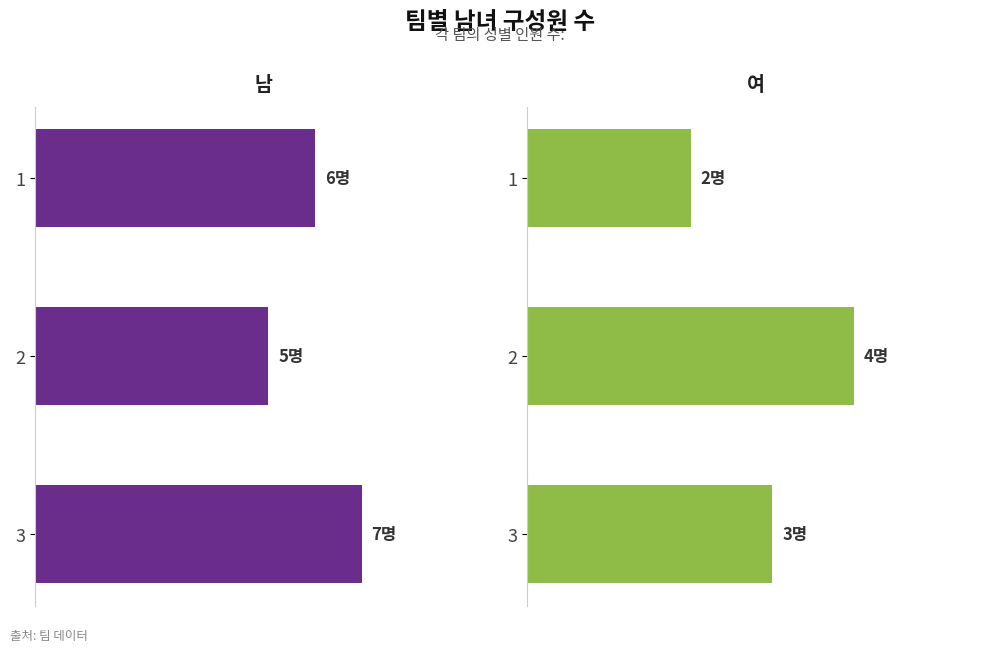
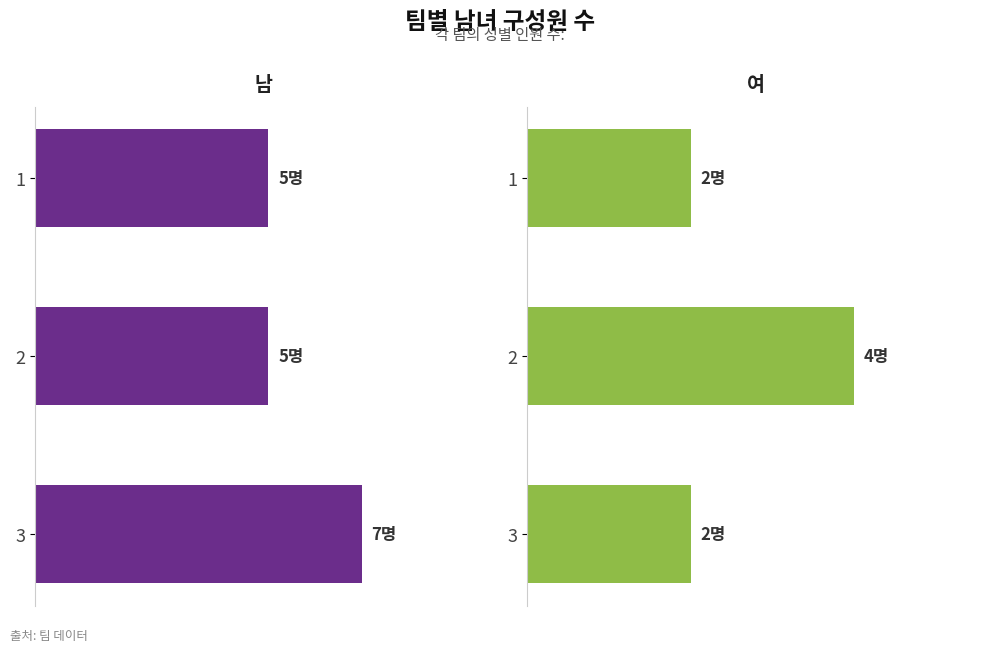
  {
    "남": {
-     "1": "6명",
+     "1": "5명",
      "2": "5명",
      "3": "7명"
    },
    "여": {
      "1": "2명",
      "2": "4명",
-     "3": "3명"
+     "3": "2명"
    }
  }
